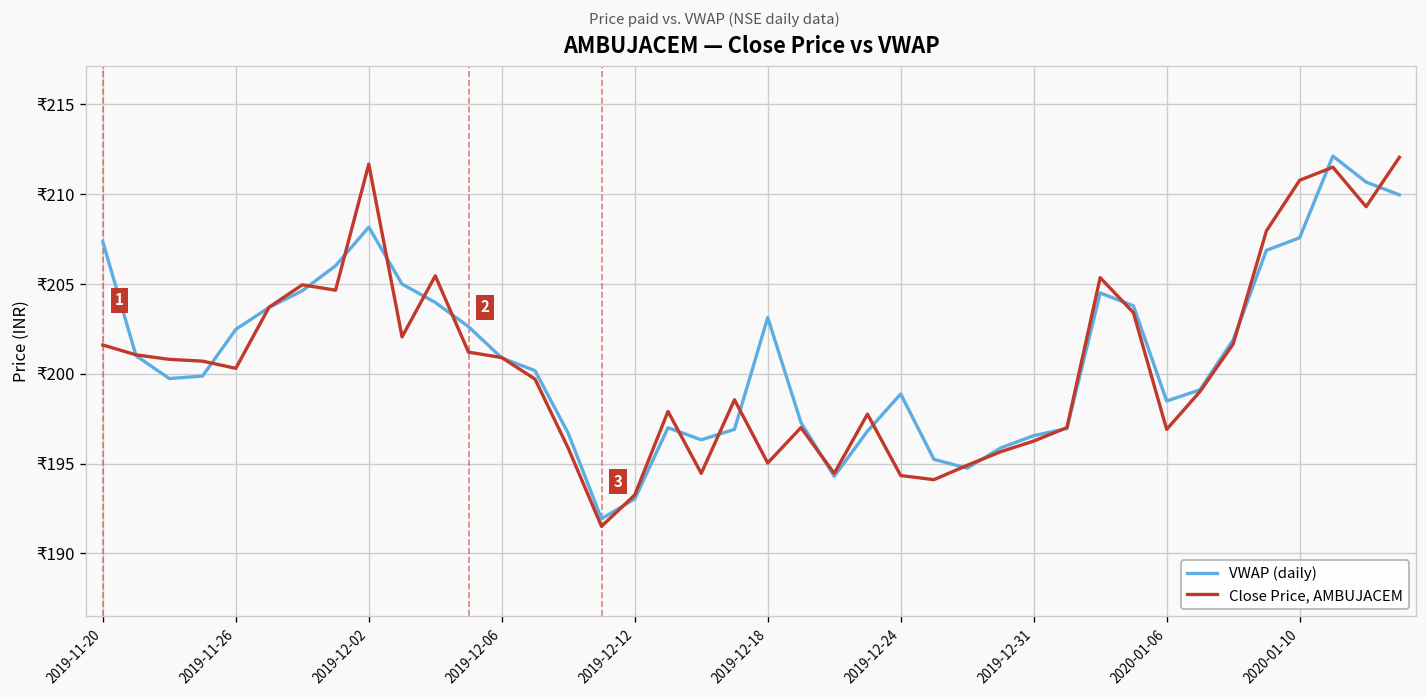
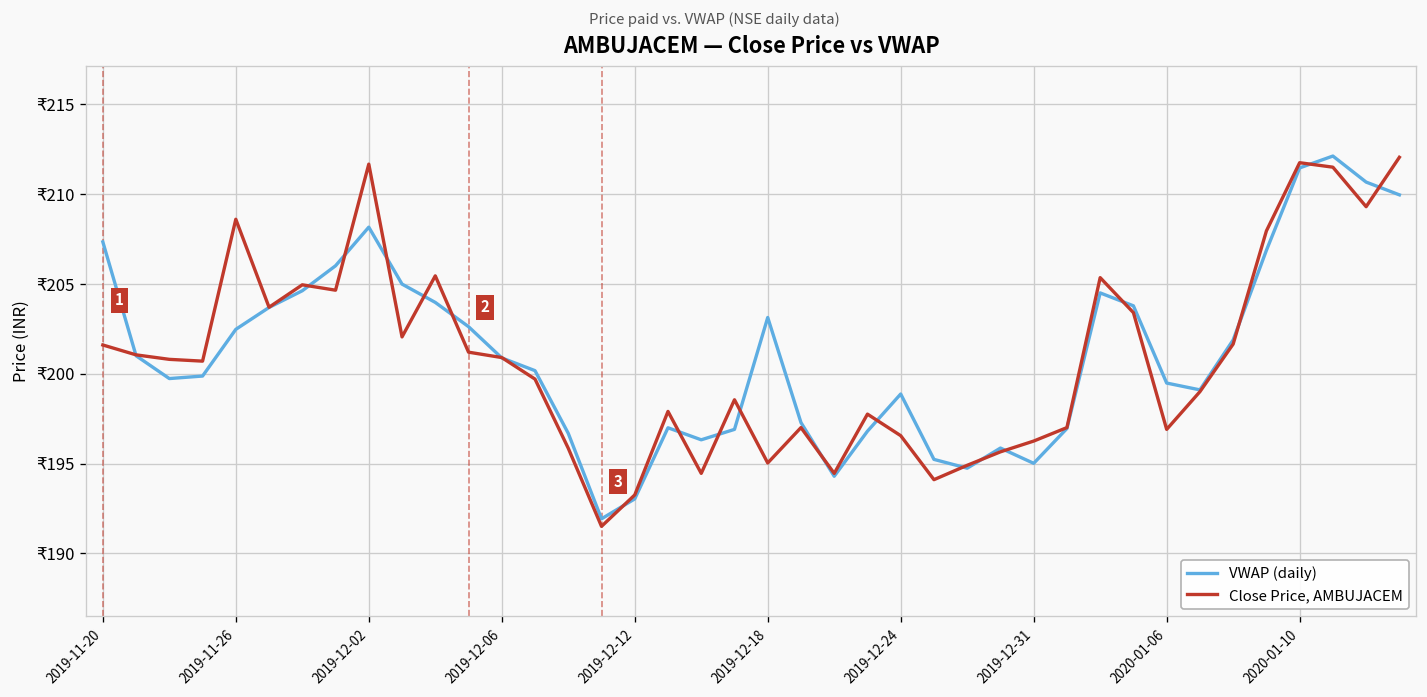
  {
    "VWAP (daily)": {
      "2019-11-20": "₹207.3",
      "2019-11-26": "₹202.5",
      "2019-12-02": "₹208.2",
      "2019-12-12": "₹193.0",
      "2019-12-18": "₹203.1",
      "2019-12-24": "₹198.9",
-     "2019-12-31": "₹196.6",
-     "2020-01-06": "₹198.5",
-     "2020-01-10": "₹207.6"
+     "2019-12-31": "₹195.0",
+     "2020-01-06": "₹199.5",
+     "2020-01-10": "₹211.5"
    },
    "Close Price, AMBUJACEM": {
      "2019-11-20": "₹201.6",
-     "2019-11-26": "₹200.3",
+     "2019-11-26": "₹208.6",
      "2019-12-02": "₹211.7",
      "2019-12-18": "₹195.0",
-     "2019-12-24": "₹194.3",
+     "2019-12-24": "₹196.6",
      "2019-12-31": "₹196.3",
      "2020-01-06": "₹196.9",
-     "2020-01-10": "₹210.8"
+     "2020-01-10": "₹211.8"
    }
  }
